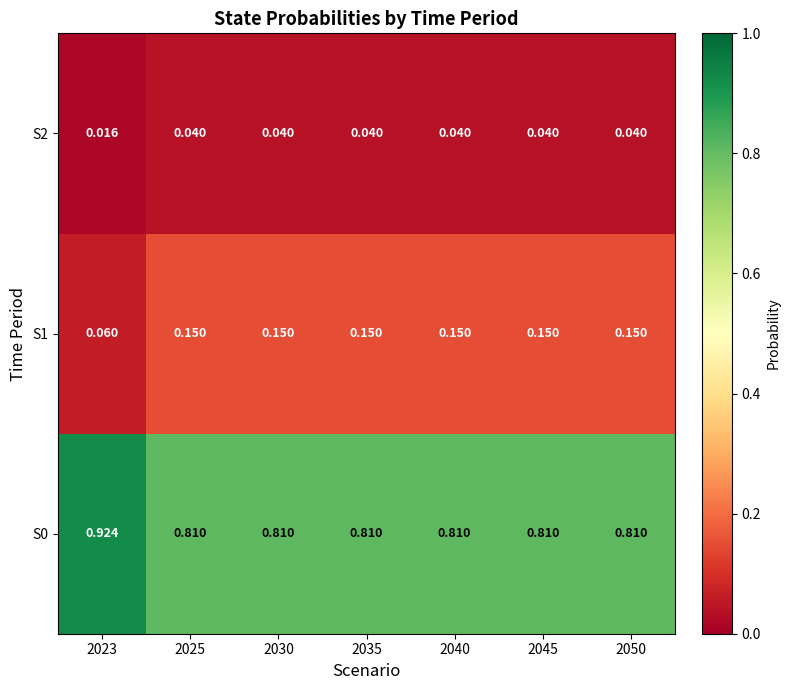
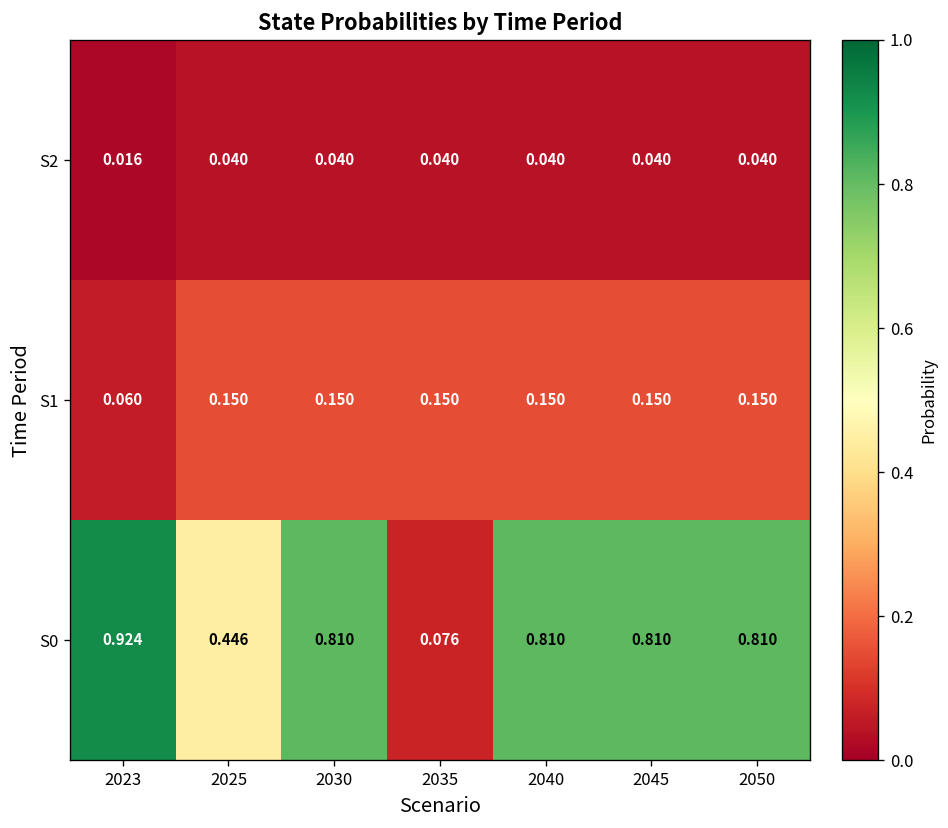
  {
    "S2": {
      "2023": 0.016,
      "2025": 0.040,
      "2030": 0.040,
      "2035": 0.040,
      "2040": 0.040,
      "2045": 0.040,
      "2050": 0.040
    },
    "S1": {
      "2023": 0.060,
      "2025": 0.150,
      "2030": 0.150,
      "2035": 0.150,
      "2040": 0.150,
      "2045": 0.150,
      "2050": 0.150
    },
    "S0": {
      "2023": 0.924,
-     "2025": 0.810,
+     "2025": 0.446,
      "2030": 0.810,
-     "2035": 0.810,
+     "2035": 0.076,
      "2040": 0.810,
      "2045": 0.810,
      "2050": 0.810
    }
  }
